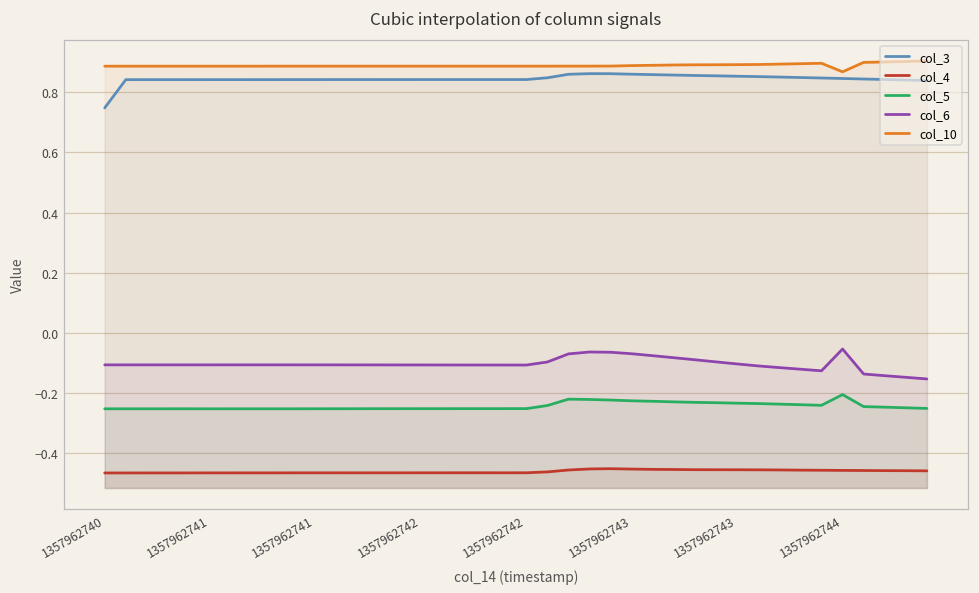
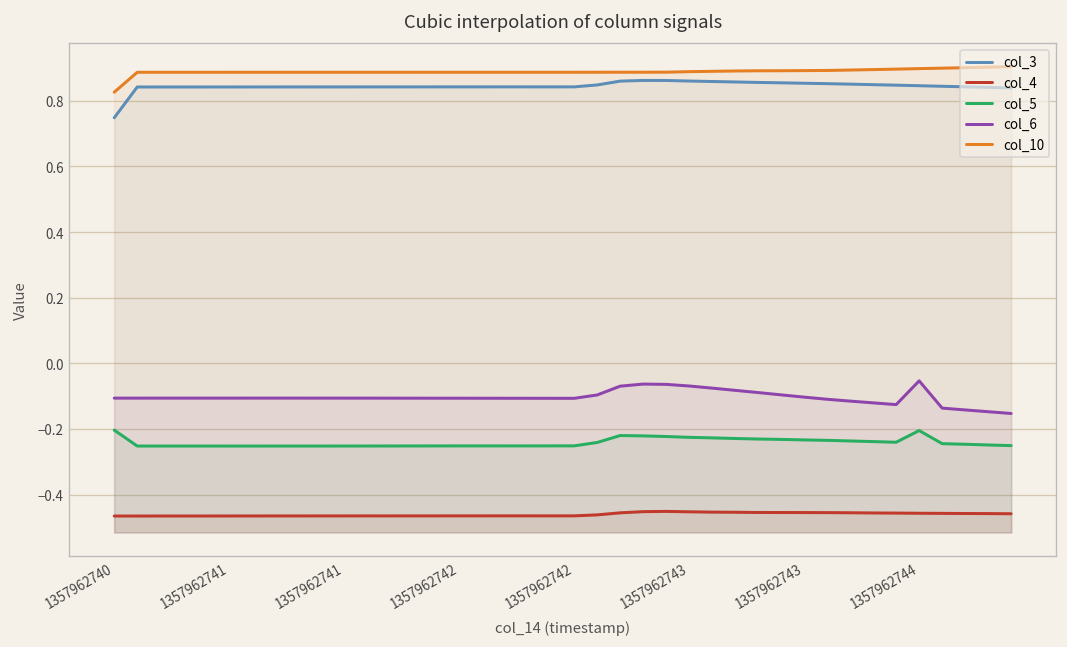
  {
    "col_3": {
      "1357962740": 0.75,
      "1357962744": 0.85
    },
    "col_4": {
      "1357962740": -0.47,
      "1357962744": -0.46
    },
    "col_5": {
-     "1357962740": -0.25,
+     "1357962740": -0.20,
      "1357962744": -0.20
    },
    "col_6": {
      "1357962740": -0.11,
      "1357962744": -0.05
    },
    "col_10": {
-     "1357962740": 0.89,
-     "1357962744": 0.87
+     "1357962740": 0.83,
+     "1357962744": 0.90
    }
  }
